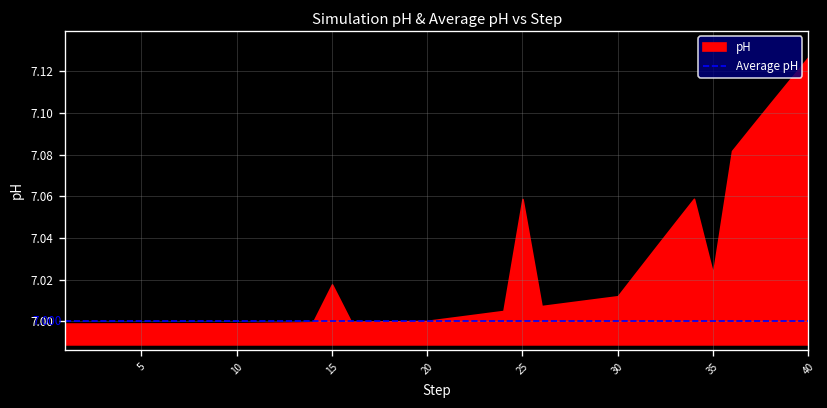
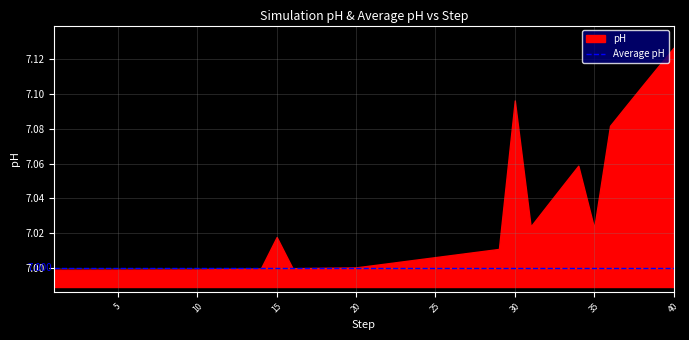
  {
    "Average pH": {
      "15": 7.000,
      "25": 7.000,
      "30": 7.000,
      "35": 7.000,
      "40": 7.000
    },
    "pH": {
      "15": 7.018,
-     "25": 7.059,
-     "30": 7.012,
+     "25": 7.006,
+     "30": 7.096,
      "35": 7.023,
      "40": 7.127
    }
  }
